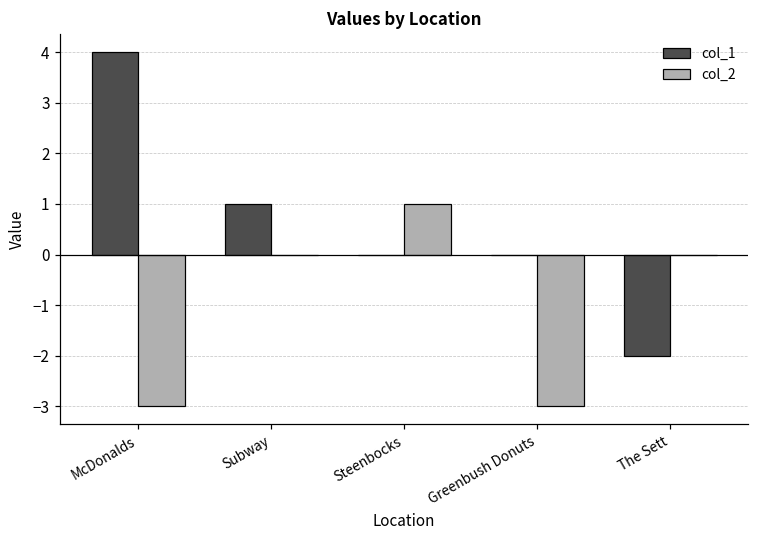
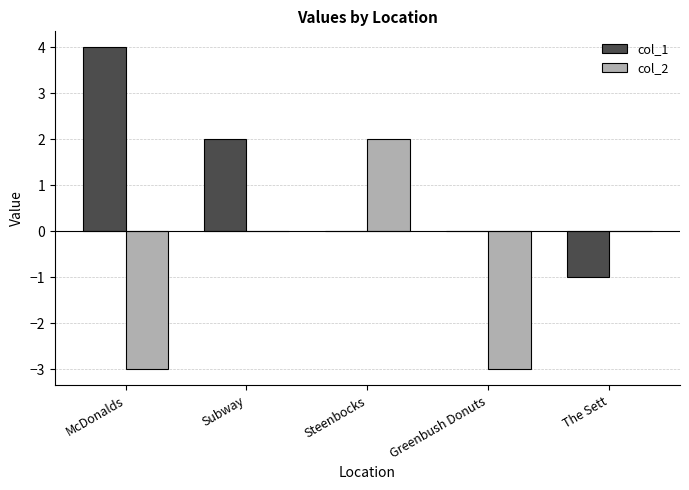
  {
    "col_1": {
      "McDonalds": 4,
-     "Subway": 1,
+     "Subway": 2,
      "Steenbocks": 0,
      "Greenbush Donuts": 0,
-     "The Sett": -2
+     "The Sett": -1
    },
    "col_2": {
      "McDonalds": -3,
      "Subway": 0,
-     "Steenbocks": 1,
+     "Steenbocks": 2,
      "Greenbush Donuts": -3,
      "The Sett": 0
    }
  }
